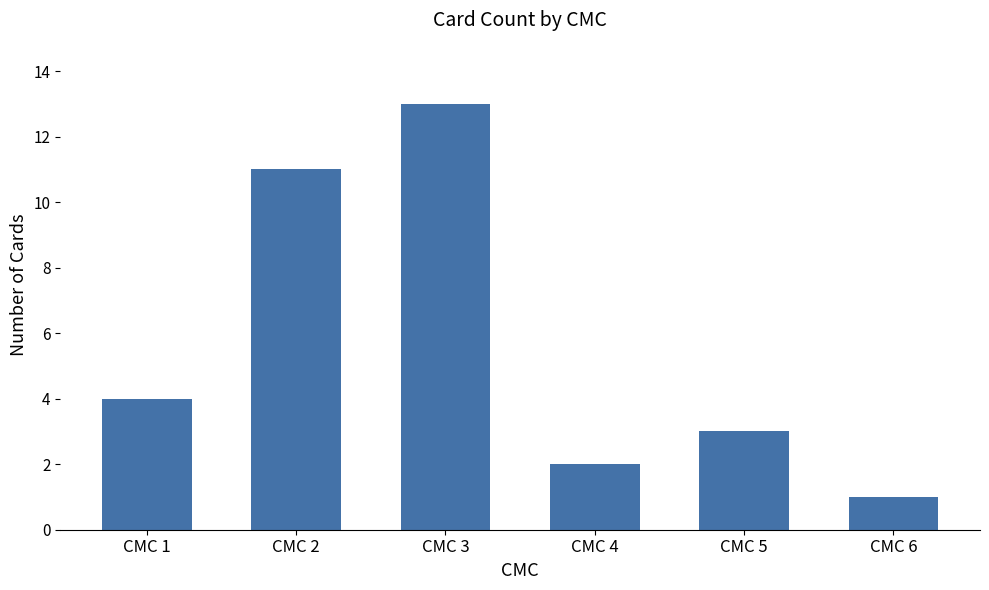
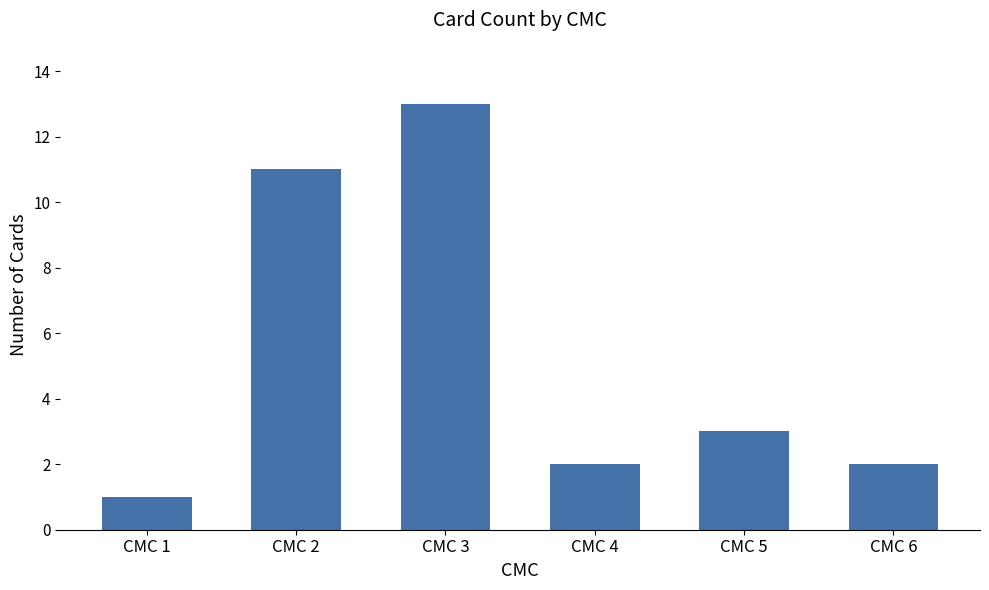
  {
-   "CMC 1": 4,
+   "CMC 1": 1,
    "CMC 2": 11,
    "CMC 3": 13,
    "CMC 4": 2,
    "CMC 5": 3,
-   "CMC 6": 1
+   "CMC 6": 2
  }
